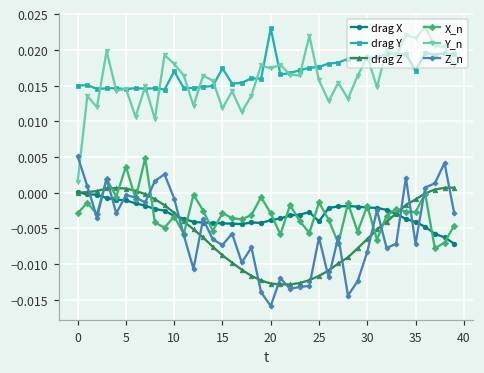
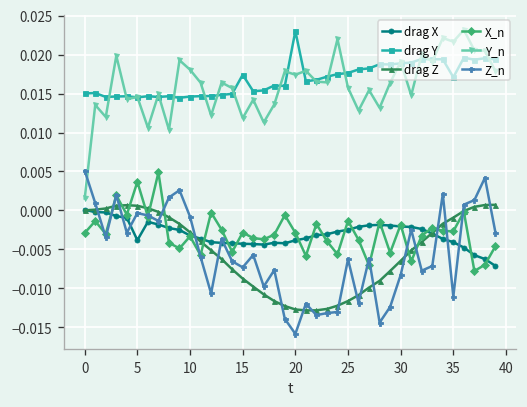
  {
    "drag X": {
-     "5": -0.001,
+     "5": -0.004,
      "15": -0.004,
      "20": -0.004,
-     "25": -0.004,
+     "25": -0.003,
      "35": -0.004
    },
    "drag Y": {
      "0": 0.015,
-     "10": 0.017,
+     "10": 0.015,
      "15": 0.017,
      "20": 0.023,
      "25": 0.018
    },
    "Y_n": {
      "0": 0.002,
      "10": 0.018,
      "15": 0.012,
      "20": 0.017,
      "25": 0.016
    },
    "Z_n": {
      "0": 0.005,
      "5": 0.000,
      "10": -0.001,
      "15": -0.007,
      "20": -0.016,
      "25": -0.006,
      "30": -0.008,
-     "35": -0.007
+     "35": -0.011
    }
  }
